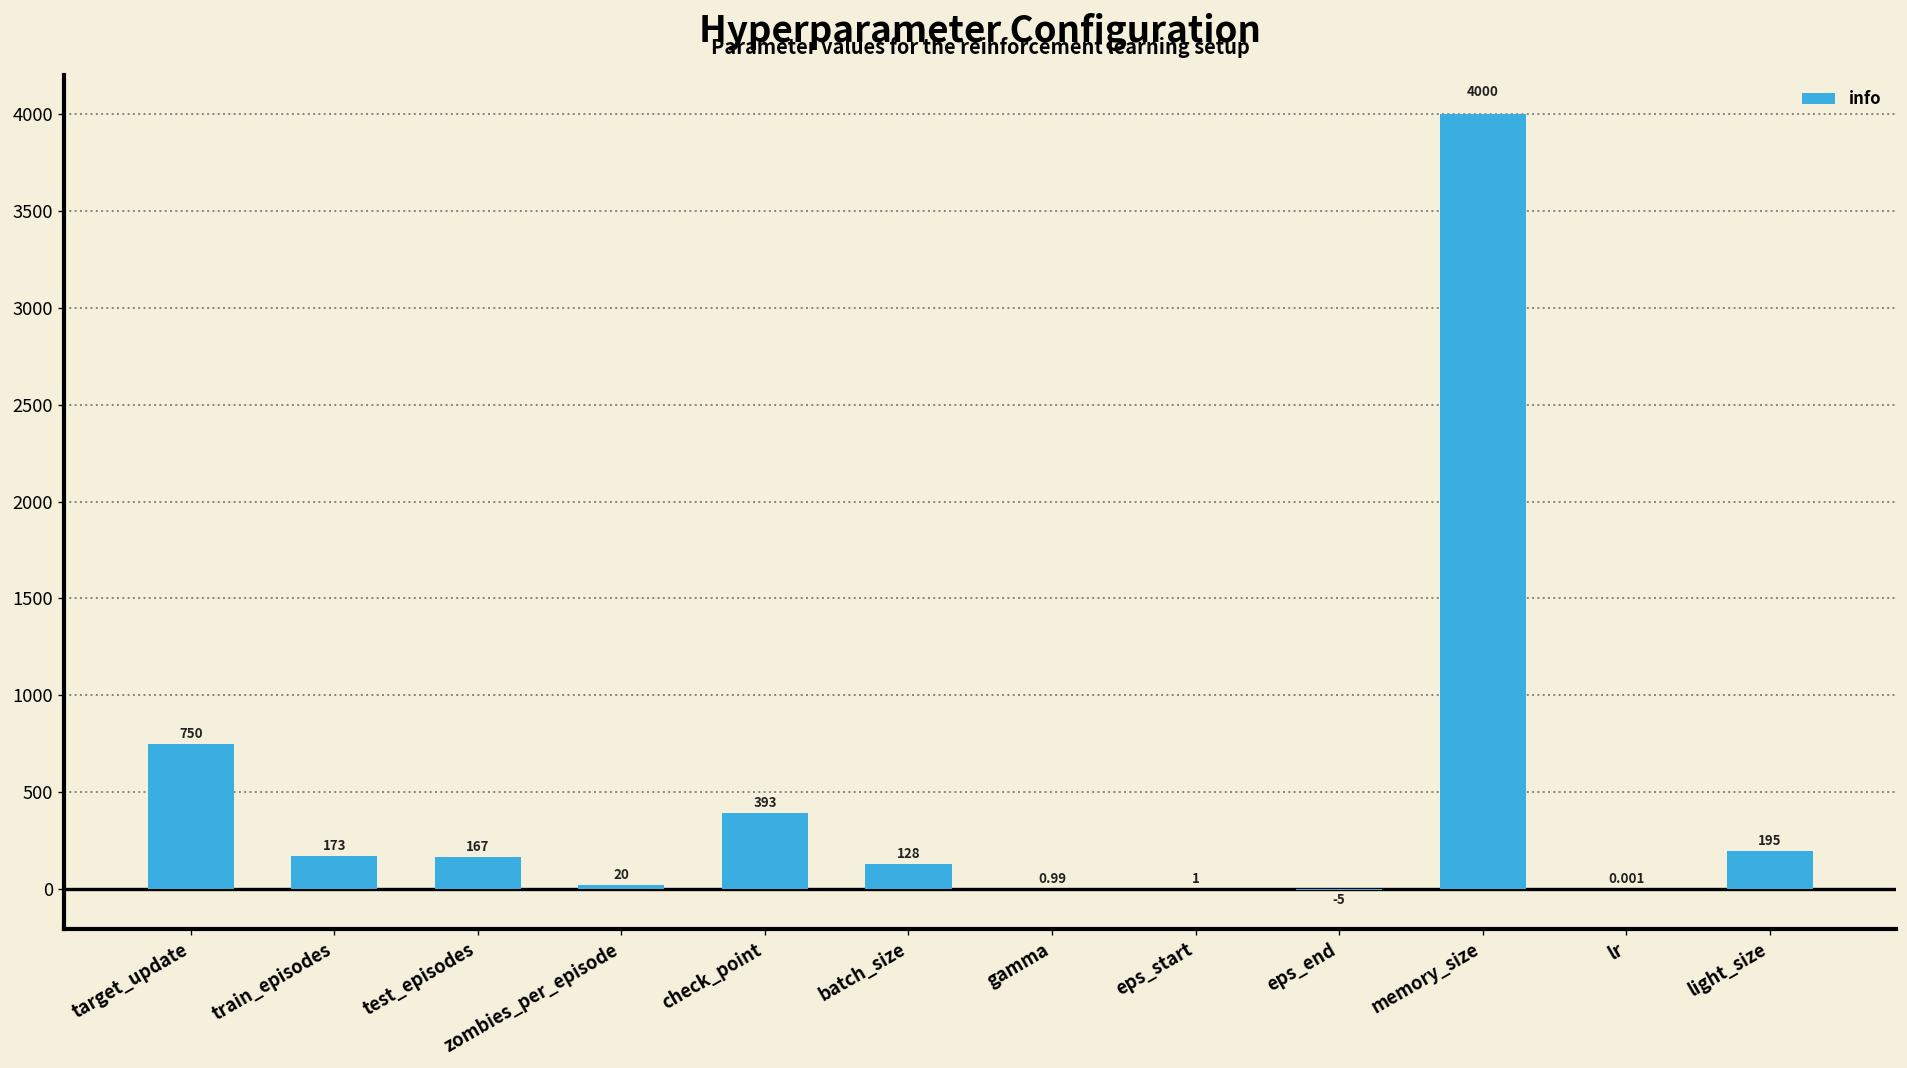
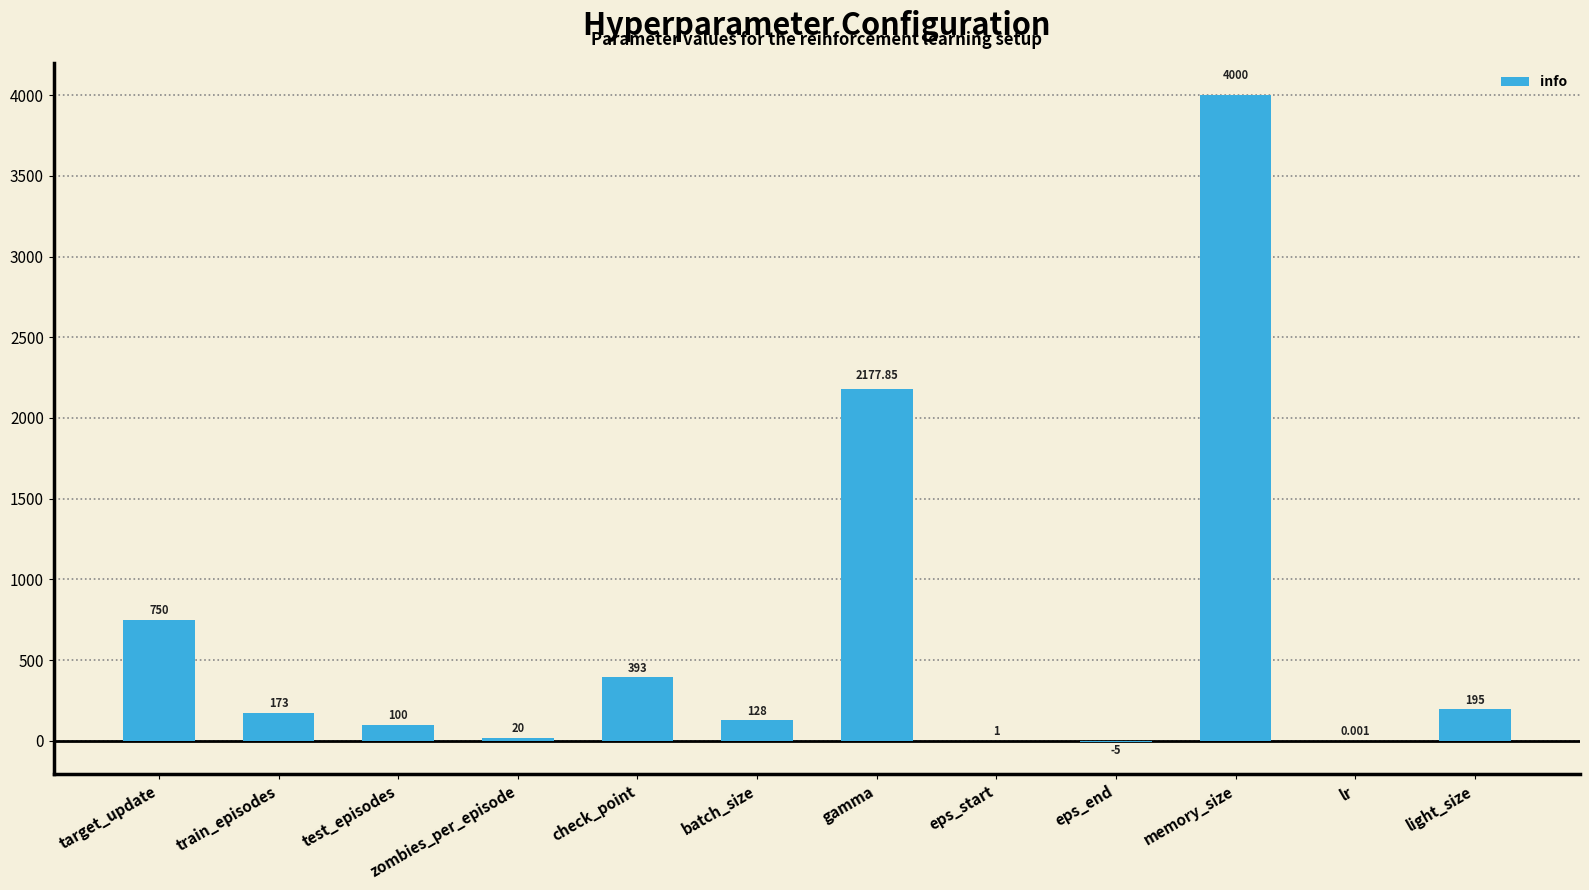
  {
    "target_update": 750,
    "train_episodes": 173,
-   "test_episodes": 167,
+   "test_episodes": 100,
    "zombies_per_episode": 20,
    "check_point": 393,
    "batch_size": 128,
-   "gamma": 0.99,
+   "gamma": 2177.85,
    "eps_start": 1,
    "eps_end": -5,
    "memory_size": 4000,
    "lr": 0.001,
    "light_size": 195
  }
